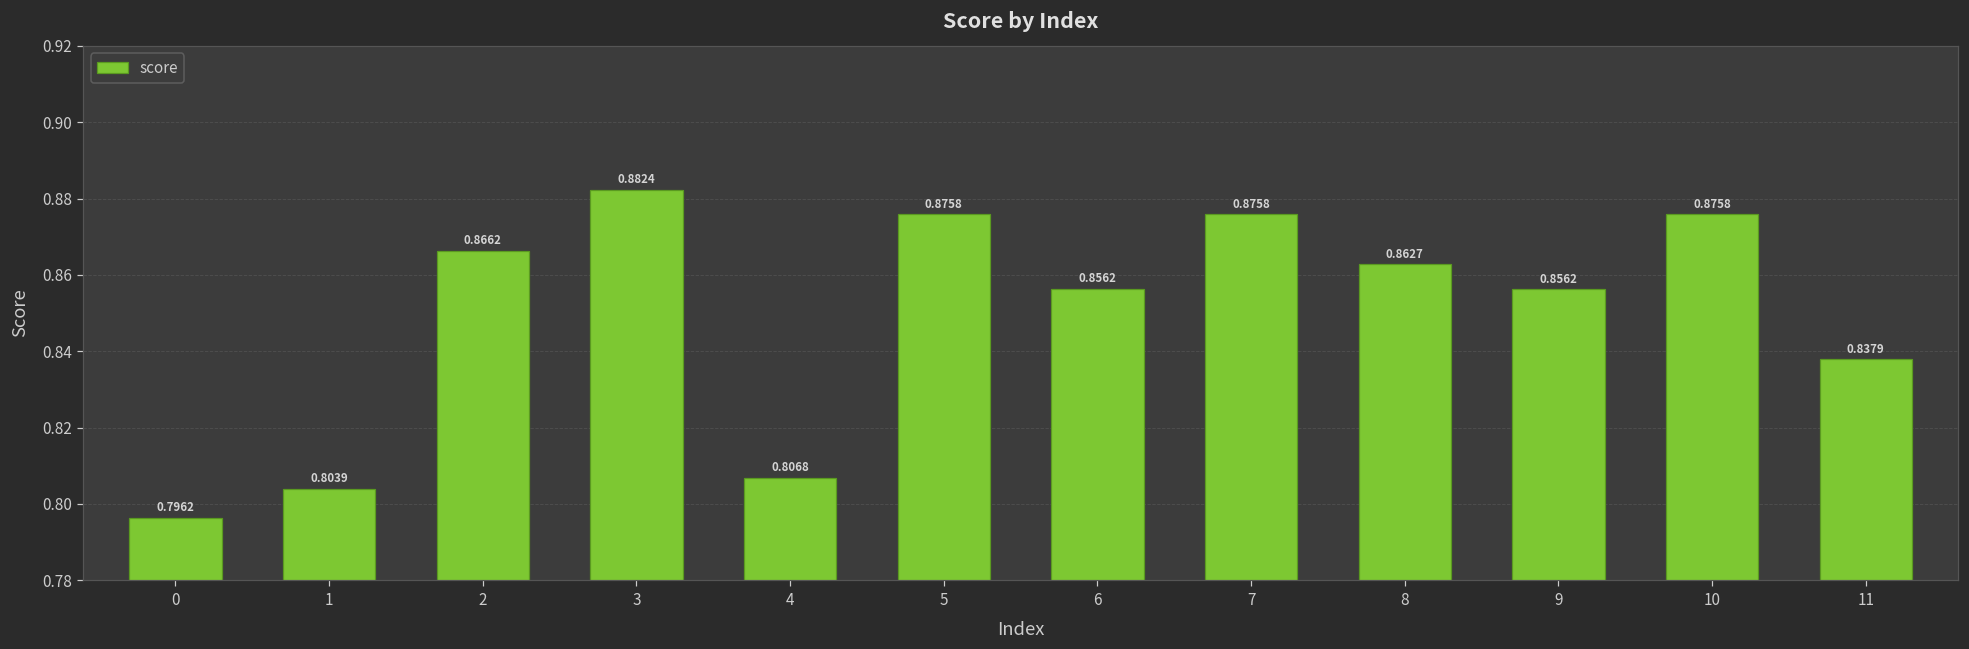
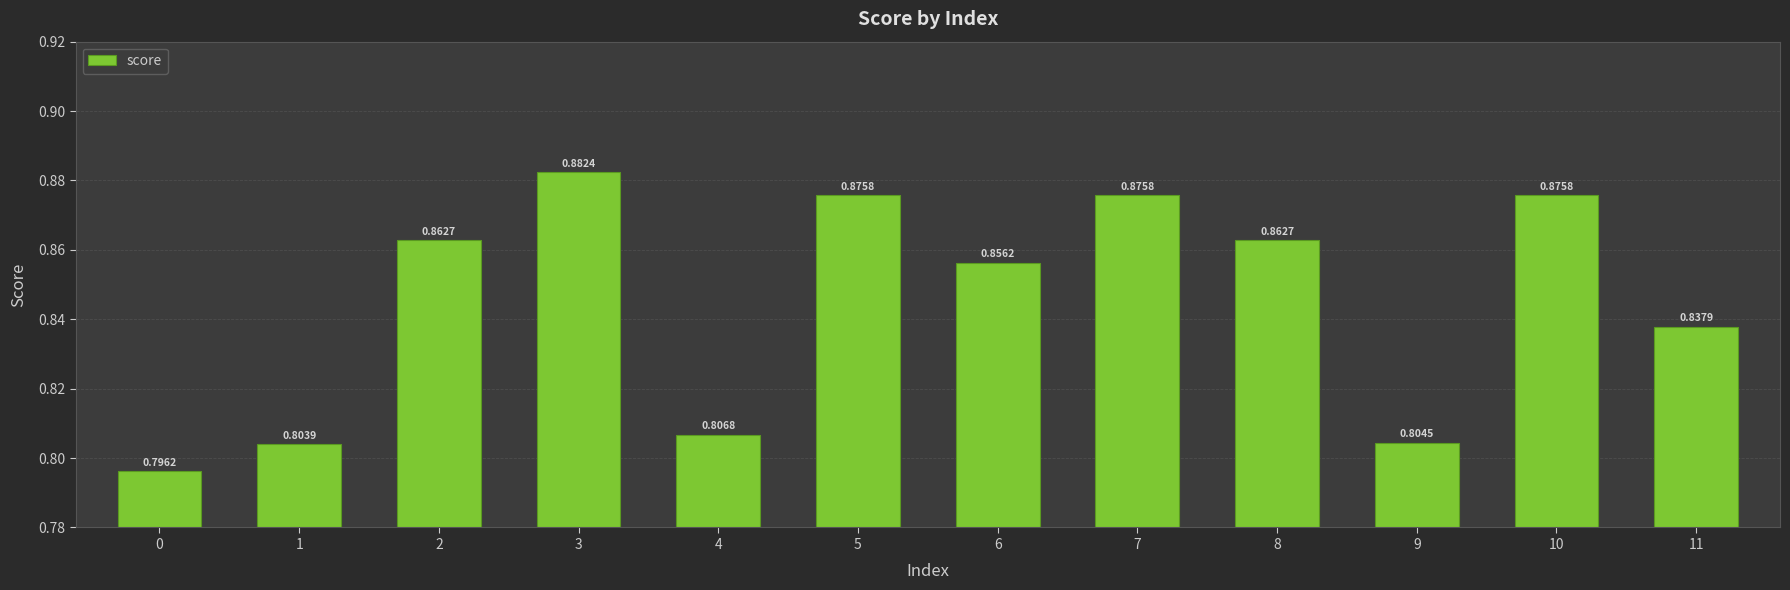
  {
    "0": 0.7962,
    "1": 0.8039,
-   "2": 0.8662,
+   "2": 0.8627,
    "3": 0.8824,
    "4": 0.8068,
    "5": 0.8758,
    "6": 0.8562,
    "7": 0.8758,
    "8": 0.8627,
-   "9": 0.8562,
+   "9": 0.8045,
    "10": 0.8758,
    "11": 0.8379
  }
